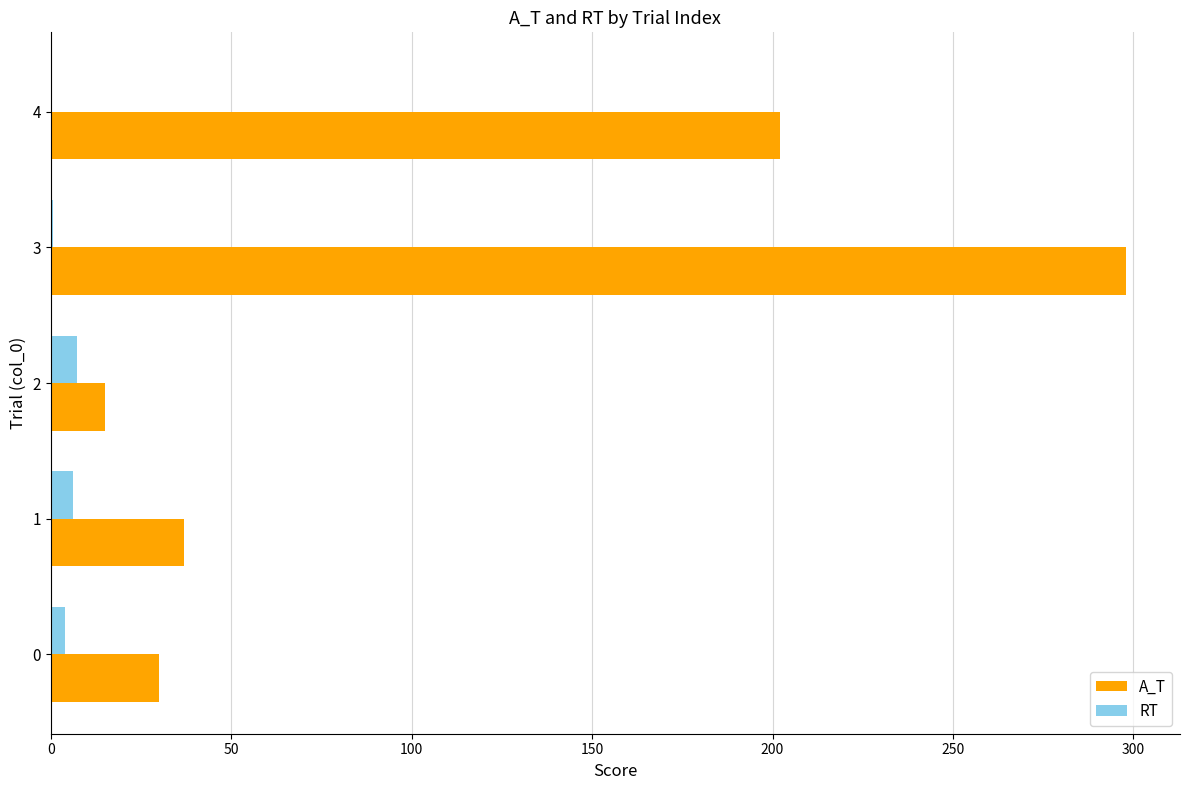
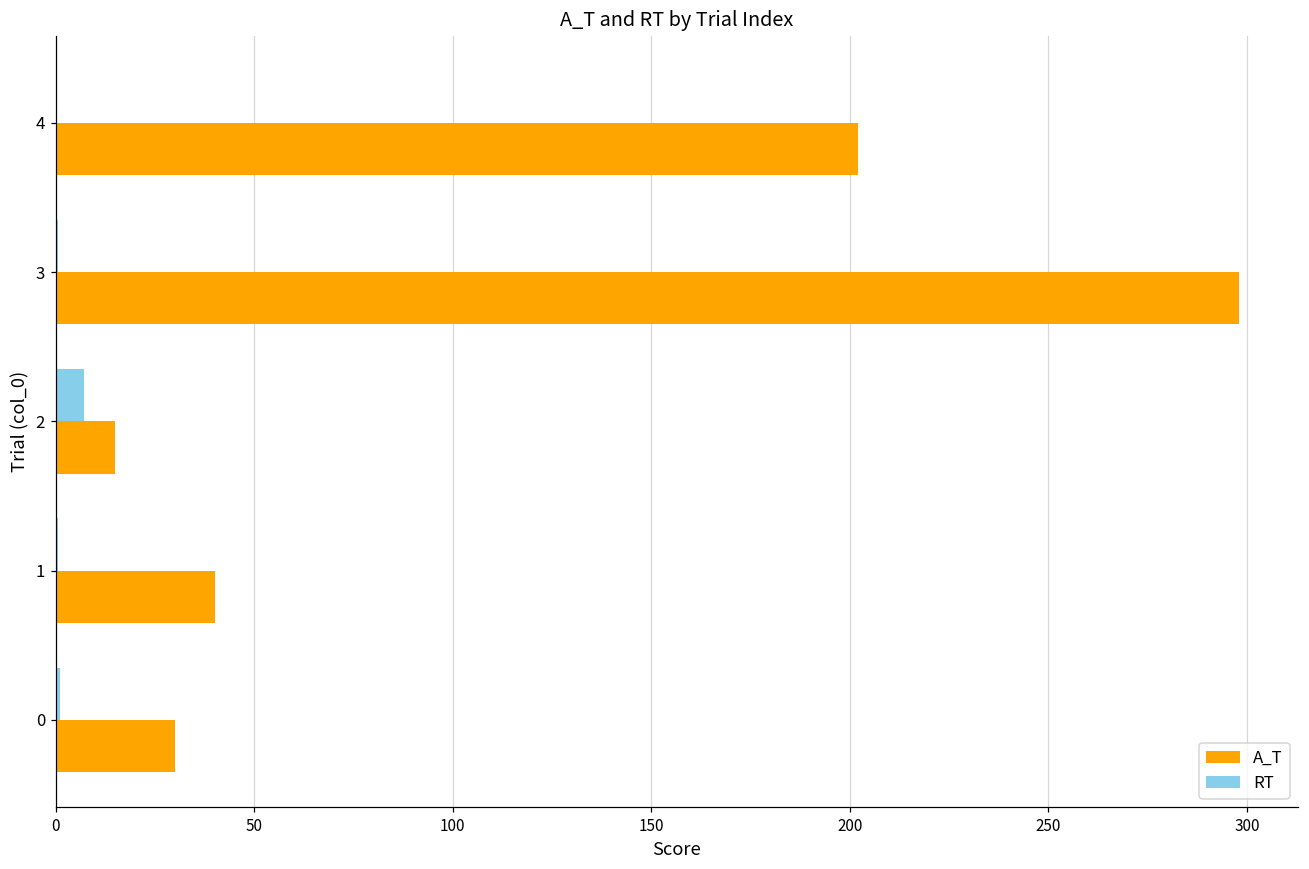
  {
    "A_T": {
      "4": 202,
      "3": 298,
      "2": 15,
-     "1": 37,
+     "1": 40,
      "0": 30
    },
    "RT": {
      "2": 7,
-     "1": 6,
-     "0": 4
+     "1": 0,
+     "0": 1
    }
  }
